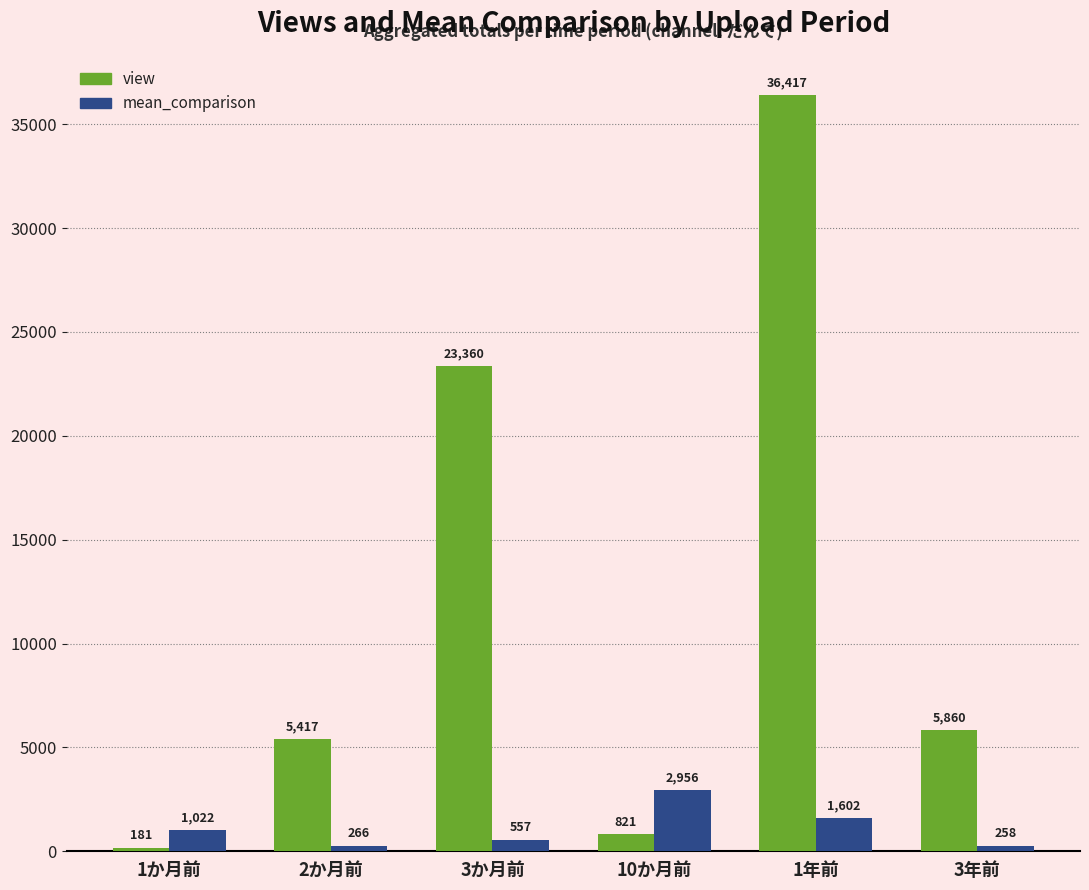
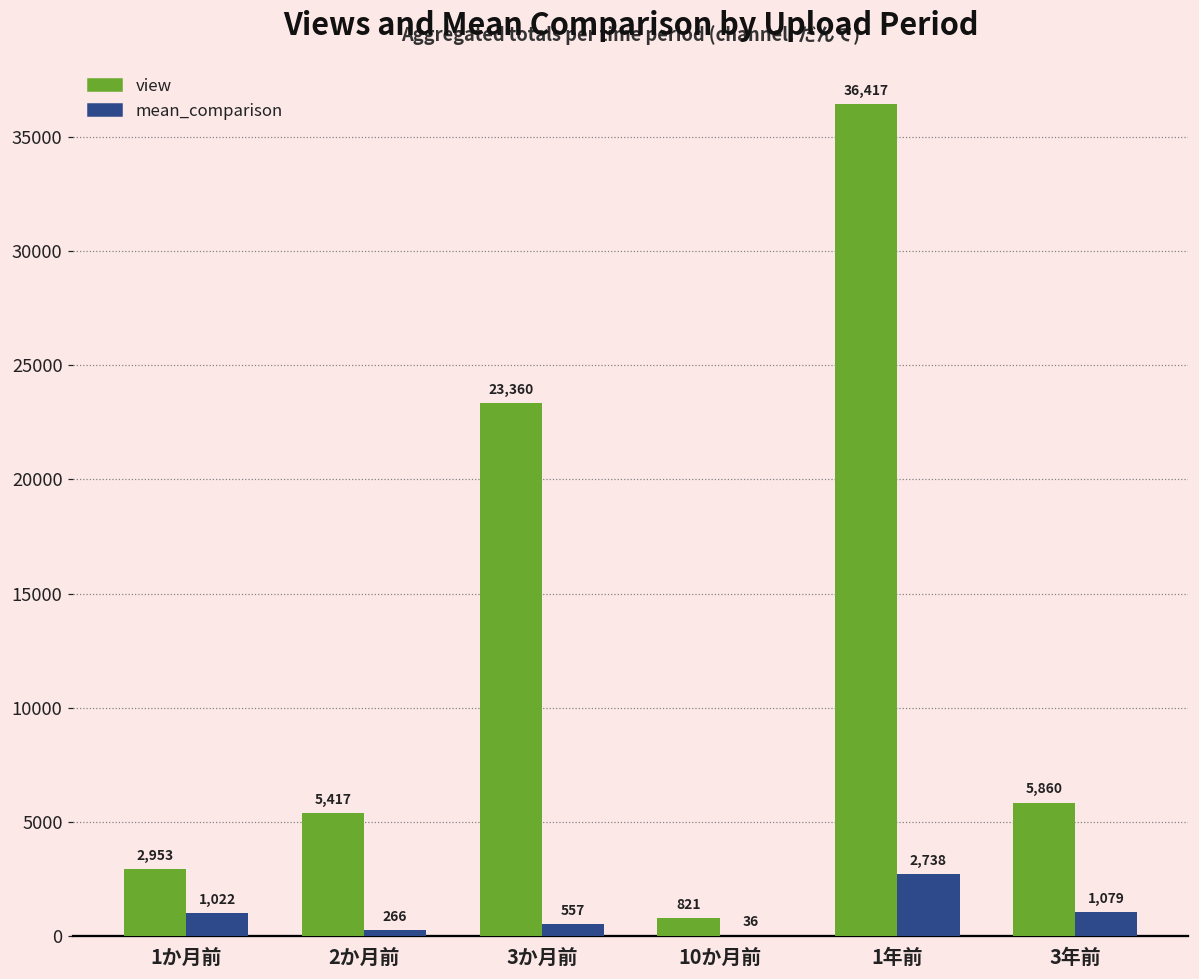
  {
    "view": {
-     "1か月前": "181",
+     "1か月前": "2,953",
      "2か月前": "5,417",
      "3か月前": "23,360",
      "10か月前": "821",
      "1年前": "36,417",
      "3年前": "5,860"
    },
    "mean_comparison": {
      "1か月前": "1,022",
      "2か月前": "266",
      "3か月前": "557",
-     "10か月前": "2,956",
-     "1年前": "1,602",
-     "3年前": "258"
+     "10か月前": "36",
+     "1年前": "2,738",
+     "3年前": "1,079"
    }
  }
